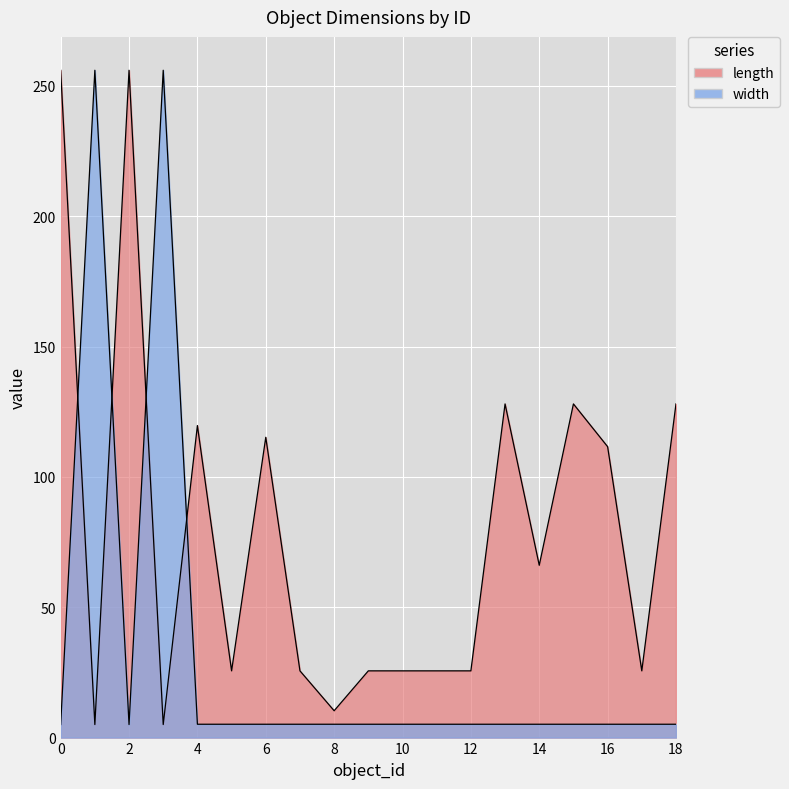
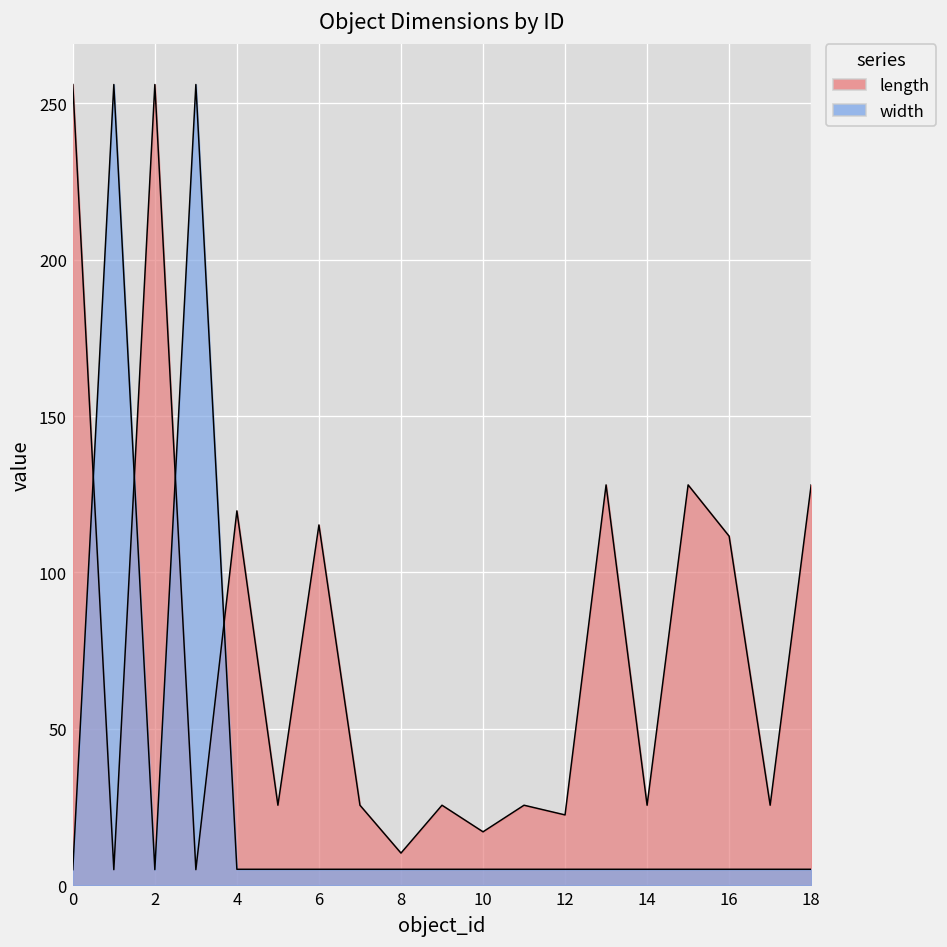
  {
    "length": {
      "0": 256,
      "2": 256,
      "4": 120,
      "6": 115,
      "8": 10,
-     "10": 26,
-     "12": 26,
-     "14": 66,
+     "10": 17,
+     "12": 23,
+     "14": 26,
      "16": 112,
      "18": 128
    },
    "width": {
      "0": 5,
      "2": 5,
      "4": 5,
      "6": 5,
      "8": 5,
      "10": 5,
      "12": 5,
      "14": 5,
      "16": 5,
      "18": 5
    }
  }
